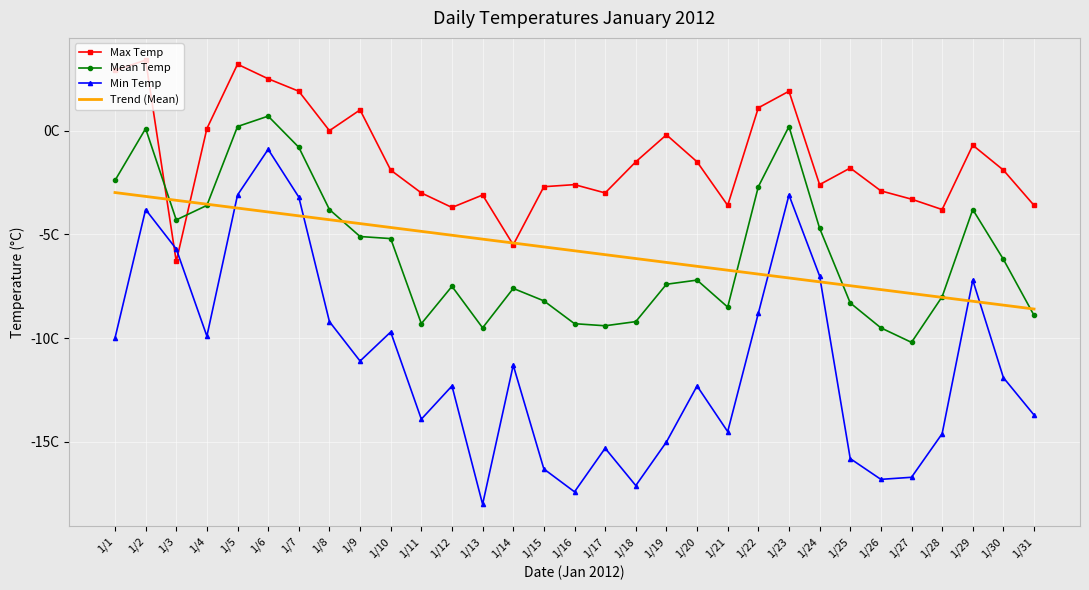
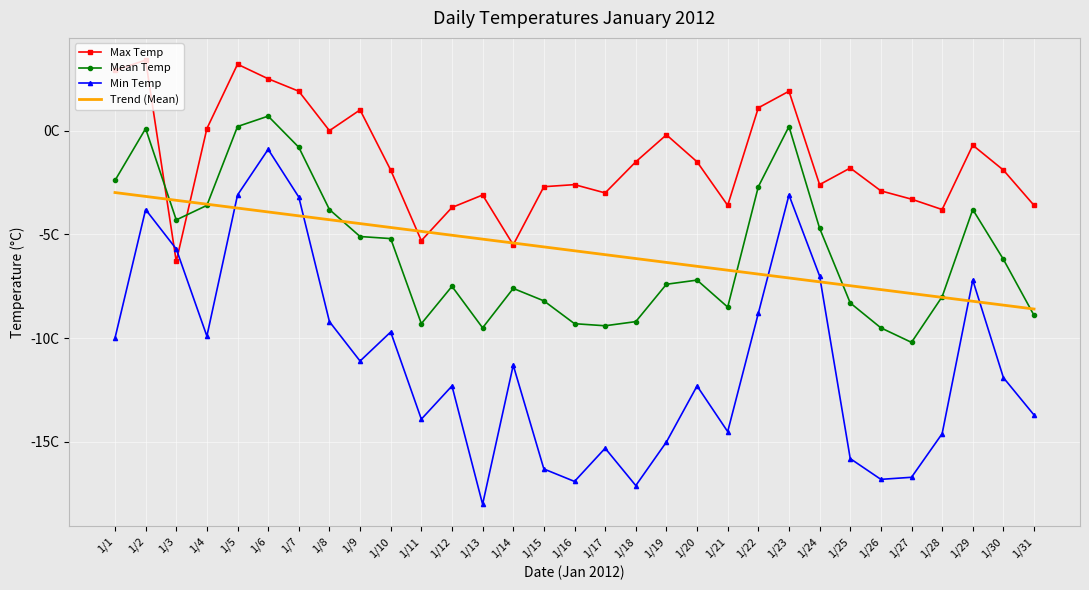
  {
    "Max Temp": {
      "1/3": "-6.3C",
      "1/4": "0.1C",
      "1/5": "3.2C",
      "1/6": "2.5C",
      "1/7": "1.9C",
      "1/8": "0.0C",
      "1/9": "1.0C",
      "1/10": "-1.9C",
-     "1/11": "-3.0C",
+     "1/11": "-5.3C",
      "1/12": "-3.7C",
      "1/13": "-3.1C",
      "1/15": "-2.7C",
      "1/16": "-2.6C",
      "1/17": "-3.0C",
      "1/18": "-1.5C",
      "1/19": "-0.2C",
      "1/20": "-1.5C",
      "1/21": "-3.6C",
      "1/22": "1.1C",
      "1/23": "1.9C",
      "1/24": "-2.6C",
      "1/25": "-1.8C",
      "1/26": "-2.9C",
      "1/27": "-3.3C",
      "1/28": "-3.8C",
      "1/29": "-0.7C",
      "1/30": "-1.9C",
      "1/31": "-3.6C"
    },
    "Mean Temp": {
      "1/1": "-2.4C",
      "1/2": "0.1C",
      "1/3": "-4.3C",
      "1/5": "0.2C",
      "1/6": "0.7C",
      "1/7": "-0.8C",
      "1/8": "-3.8C",
      "1/9": "-5.1C",
      "1/10": "-5.2C",
      "1/11": "-9.3C",
      "1/12": "-7.5C",
      "1/13": "-9.5C",
      "1/14": "-7.6C",
      "1/15": "-8.2C",
      "1/16": "-9.3C",
      "1/17": "-9.4C",
      "1/18": "-9.2C",
      "1/19": "-7.4C",
      "1/20": "-7.2C",
      "1/21": "-8.5C",
      "1/22": "-2.7C",
      "1/23": "0.2C",
      "1/24": "-4.7C",
      "1/25": "-8.3C",
      "1/26": "-9.5C",
      "1/27": "-10.2C",
      "1/29": "-3.8C",
      "1/30": "-6.2C",
      "1/31": "-8.9C"
    },
    "Min Temp": {
      "1/1": "-10.0C",
      "1/2": "-3.8C",
      "1/3": "-5.7C",
      "1/4": "-9.9C",
      "1/5": "-3.1C",
      "1/6": "-0.9C",
      "1/7": "-3.2C",
      "1/8": "-9.2C",
      "1/9": "-11.1C",
      "1/10": "-9.7C",
      "1/11": "-13.9C",
      "1/12": "-12.3C",
      "1/13": "-18.0C",
      "1/14": "-11.3C",
      "1/15": "-16.3C",
-     "1/16": "-17.4C",
+     "1/16": "-16.9C",
      "1/17": "-15.3C",
      "1/18": "-17.1C",
      "1/19": "-15.0C",
      "1/20": "-12.3C",
      "1/21": "-14.5C",
      "1/22": "-8.8C",
      "1/23": "-3.1C",
      "1/24": "-7.0C",
      "1/25": "-15.8C",
      "1/26": "-16.8C",
      "1/27": "-16.7C",
      "1/28": "-14.6C",
      "1/29": "-7.2C",
      "1/30": "-11.9C",
      "1/31": "-13.7C"
    },
    "Trend (Mean)": {
      "1/1": "-3.0C",
      "1/2": "-3.2C",
      "1/3": "-3.4C",
      "1/5": "-3.7C",
      "1/6": "-3.9C",
      "1/7": "-4.1C",
      "1/8": "-4.3C",
      "1/9": "-4.5C",
      "1/10": "-4.7C",
      "1/11": "-4.9C",
      "1/12": "-5.0C",
      "1/13": "-5.2C",
      "1/15": "-5.6C",
      "1/16": "-5.8C",
      "1/17": "-6.0C",
      "1/18": "-6.2C",
      "1/19": "-6.3C",
      "1/20": "-6.5C",
      "1/21": "-6.7C",
      "1/22": "-6.9C",
      "1/23": "-7.1C",
      "1/24": "-7.3C",
      "1/25": "-7.5C",
      "1/26": "-7.7C",
      "1/27": "-7.8C",
      "1/29": "-8.2C",
      "1/30": "-8.4C",
      "1/31": "-8.6C"
    }
  }
